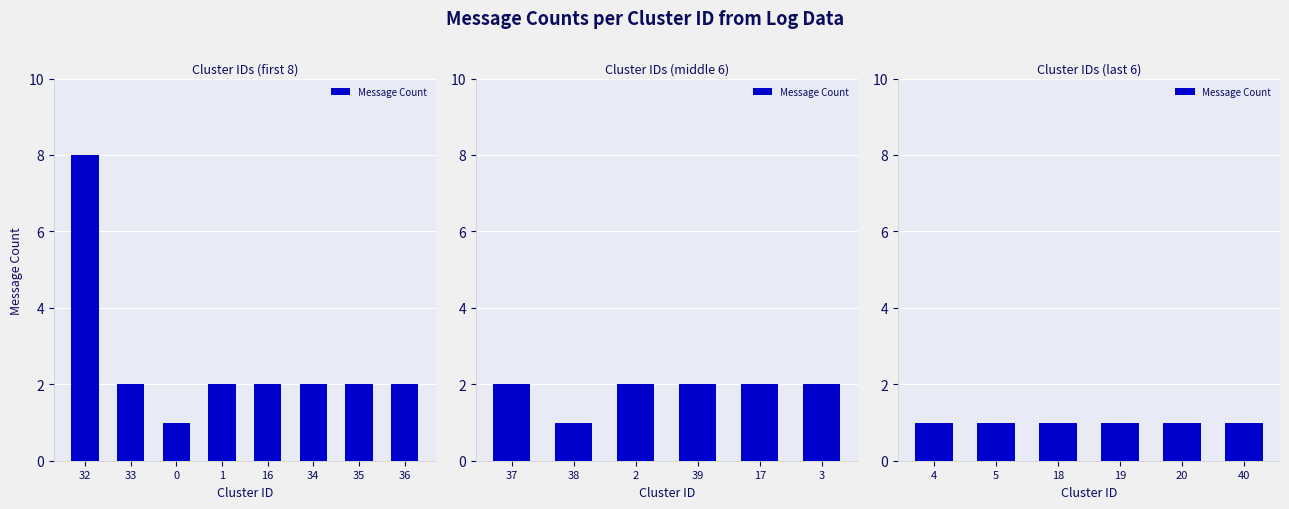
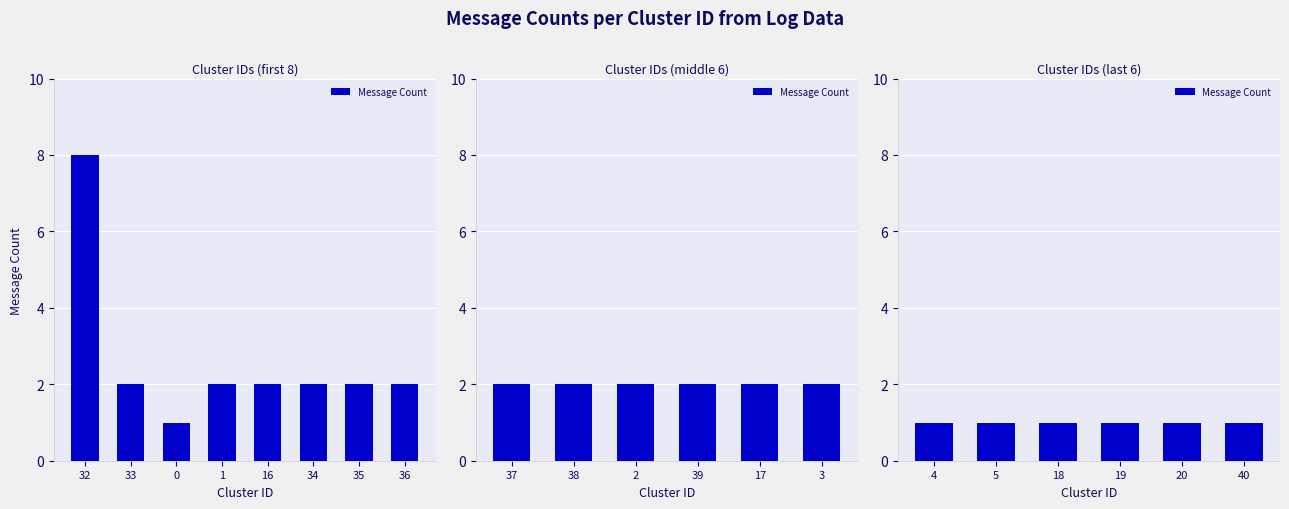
  {
    "Cluster IDs (first 8)": {
      "32": 8.0,
      "33": 2.0,
      "0": 1.0,
      "1": 2.0,
      "16": 2.0,
      "34": 2.0,
      "35": 2.0,
      "36": 2.0
    },
    "Cluster IDs (middle 6)": {
      "37": 2,
-     "38": 1,
+     "38": 2,
      "2": 2,
      "39": 2,
      "17": 2,
      "3": 2
    },
    "Cluster IDs (last 6)": {
      "4": 1.0,
      "5": 1.0,
      "18": 1.0,
      "19": 1.0,
      "20": 1.0,
      "40": 1.0
    }
  }
